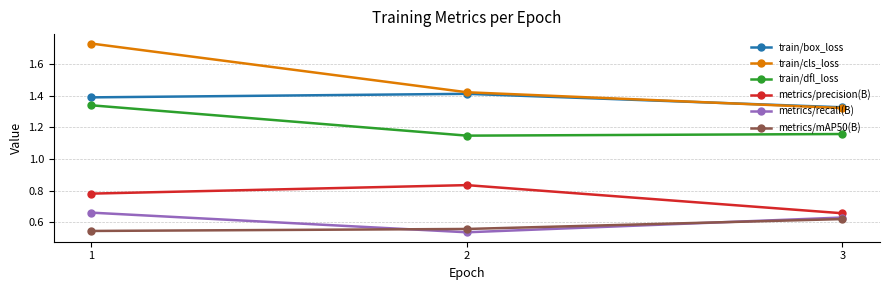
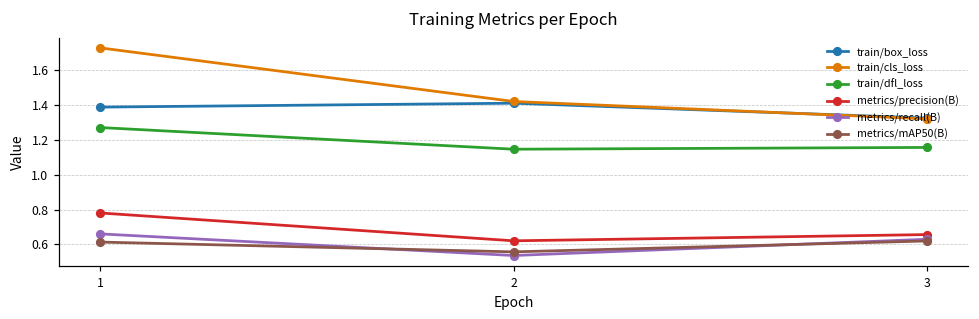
  {
    "train/box_loss": {
      "1": 1.39
    },
    "train/cls_loss": {
      "1": 1.73
    },
    "train/dfl_loss": {
-     "1": 1.34,
+     "1": 1.27,
      "2": 1.15,
      "3": 1.16
    },
    "metrics/precision(B)": {
      "1": 0.78,
-     "2": 0.83,
+     "2": 0.62,
      "3": 0.66
    },
    "metrics/recall(B)": {
      "1": 0.66,
      "2": 0.54
    },
    "metrics/mAP50(B)": {
-     "1": 0.55,
+     "1": 0.61,
      "2": 0.56
    }
  }
